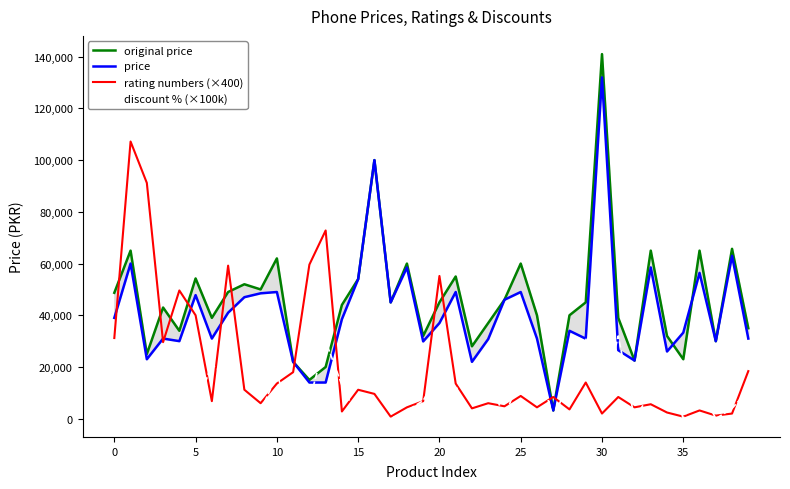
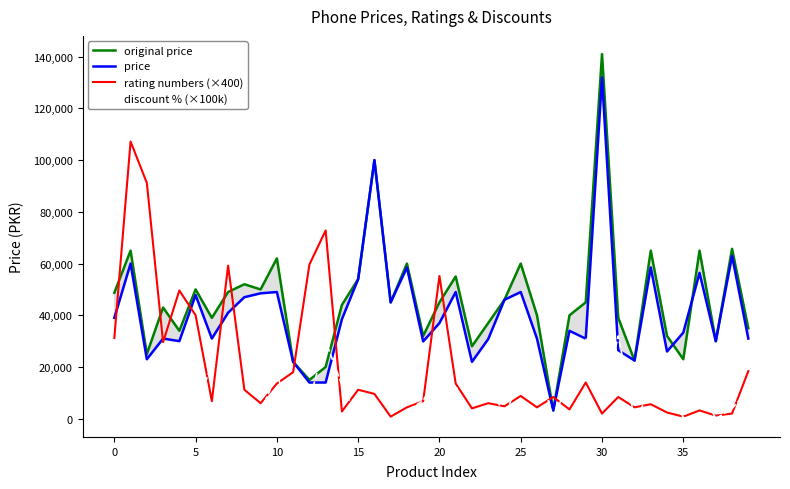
  {
    "original price": {
-     "5": "54,000",
+     "5": "50,000",
      "35": "23,000"
    },
    "price": {
      "0": "39,000",
      "5": "48,000",
      "10": "49,000",
      "20": "37,000",
      "25": "49,000",
      "30": "132,000"
    },
    "rating numbers (×400)": {
      "0": "31,000",
      "5": "40,000",
      "10": "14,000",
      "15": "11,000",
      "20": "55,000",
      "25": "9,000",
      "30": "2,000"
    },
    "discount % (×100k)": {
      "0": "20,000",
      "5": "4,000",
      "10": "17,000",
      "15": "0",
      "20": "18,000",
      "25": "18,000",
      "30": "6,000"
    }
  }
